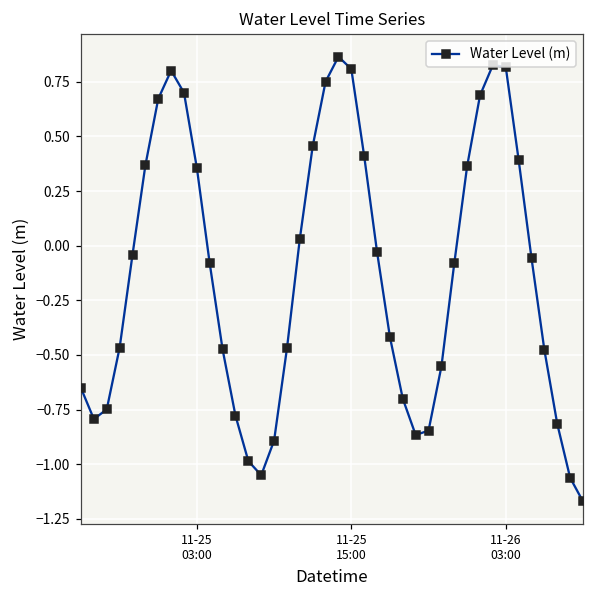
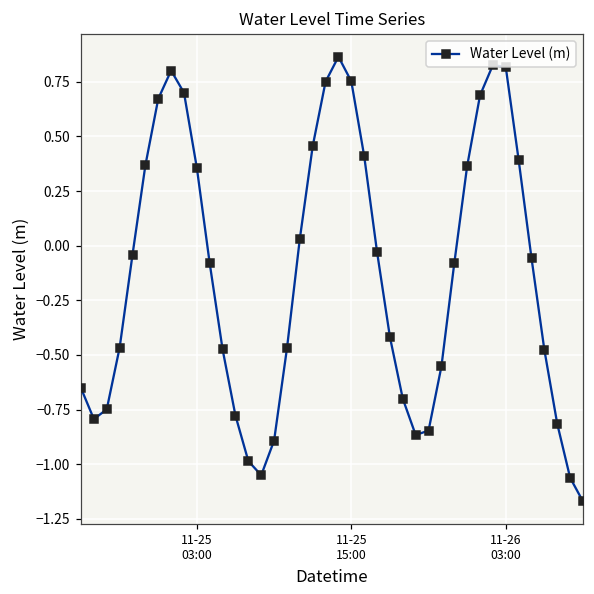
  {
    "11-25 03:00": 0.36,
-   "11-25 15:00": 0.81,
+   "11-25 15:00": 0.75,
    "11-26 03:00": 0.82
  }
